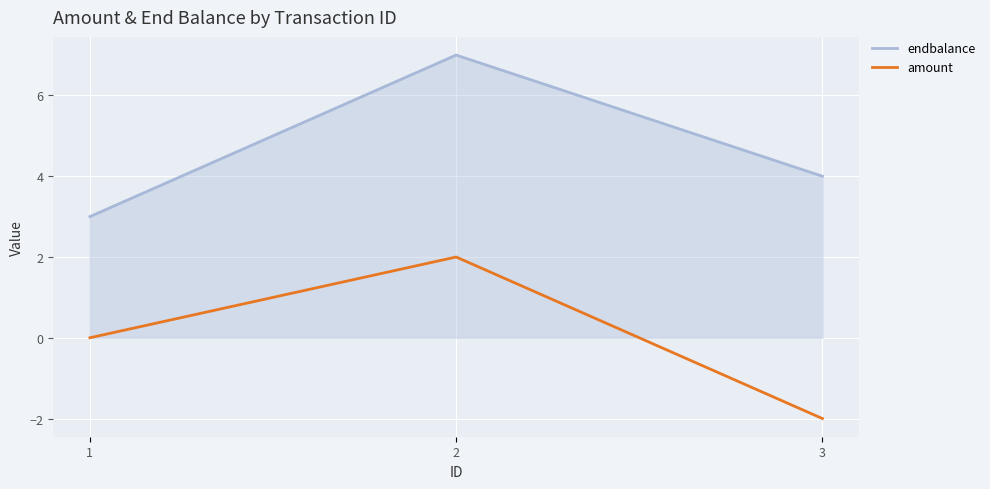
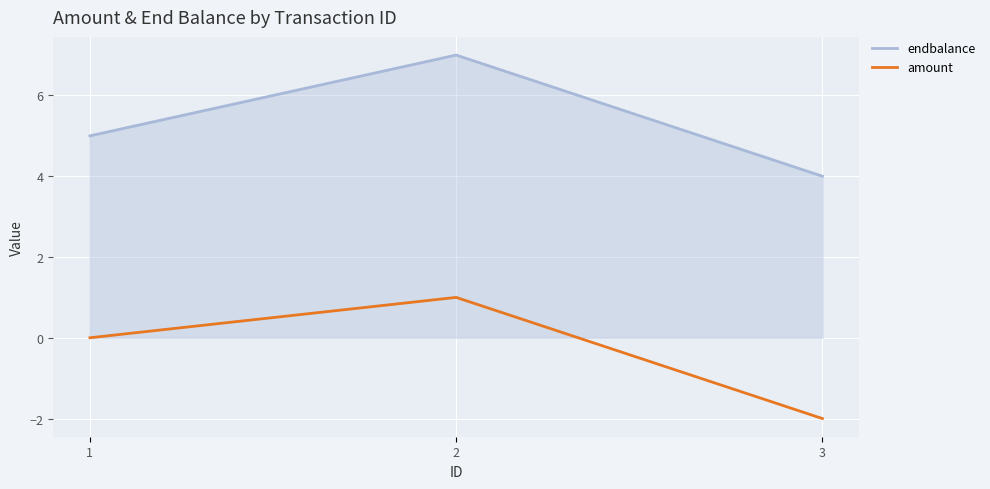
  {
    "endbalance": {
-     "1": 3,
+     "1": 5,
      "2": 7,
      "3": 4
    },
    "amount": {
      "1": 0,
-     "2": 2,
+     "2": 1,
      "3": -2
    }
  }
